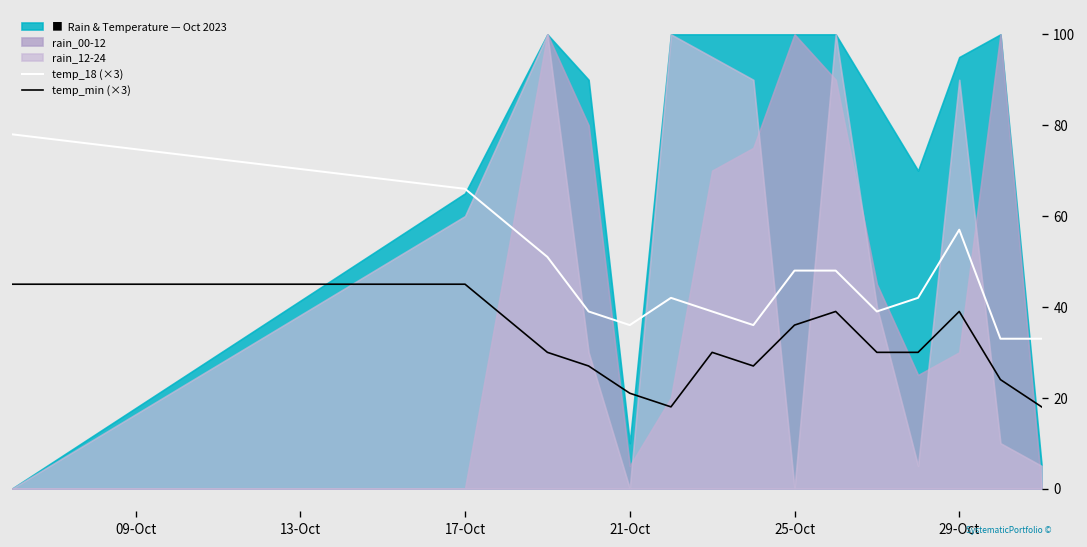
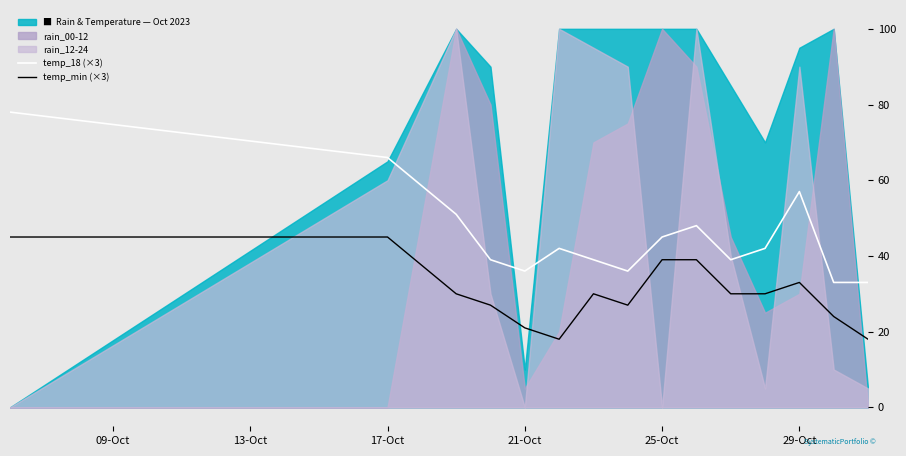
  {
    "temp_18 (×3)": {
      "17-Oct": 66,
      "21-Oct": 36,
-     "25-Oct": 48,
+     "25-Oct": 45,
      "29-Oct": 57
    },
    "temp_min (×3)": {
      "17-Oct": 45,
      "21-Oct": 21,
-     "25-Oct": 36,
-     "29-Oct": 39
+     "25-Oct": 39,
+     "29-Oct": 33
    }
  }
